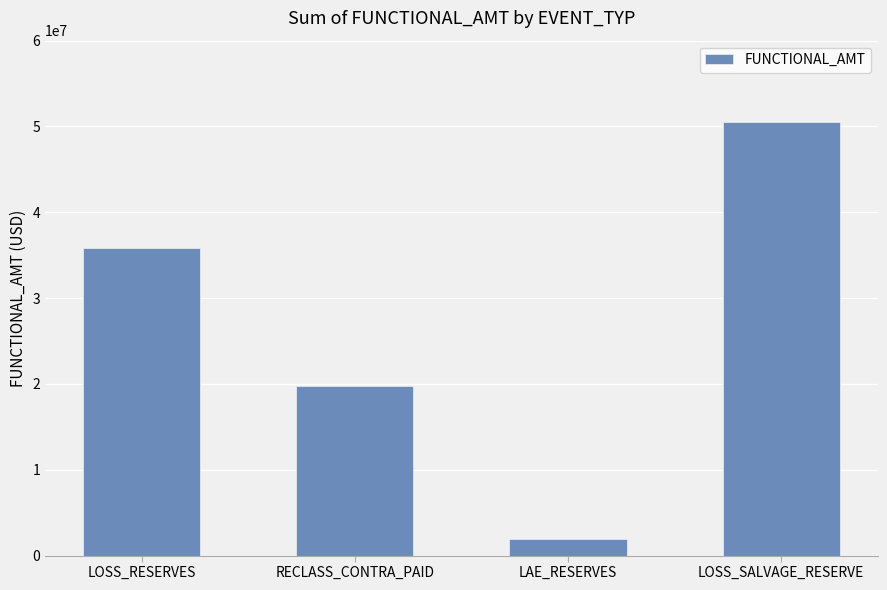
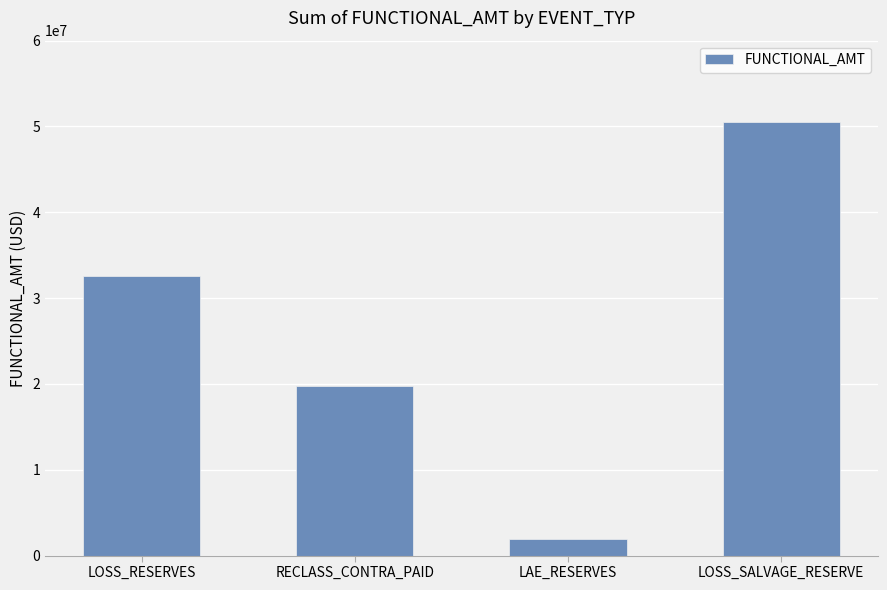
  {
-   "LOSS_RESERVES": 36000000,
+   "LOSS_RESERVES": 33000000,
    "RECLASS_CONTRA_PAID": 20000000,
    "LAE_RESERVES": 2000000,
    "LOSS_SALVAGE_RESERVE": 50000000
  }
